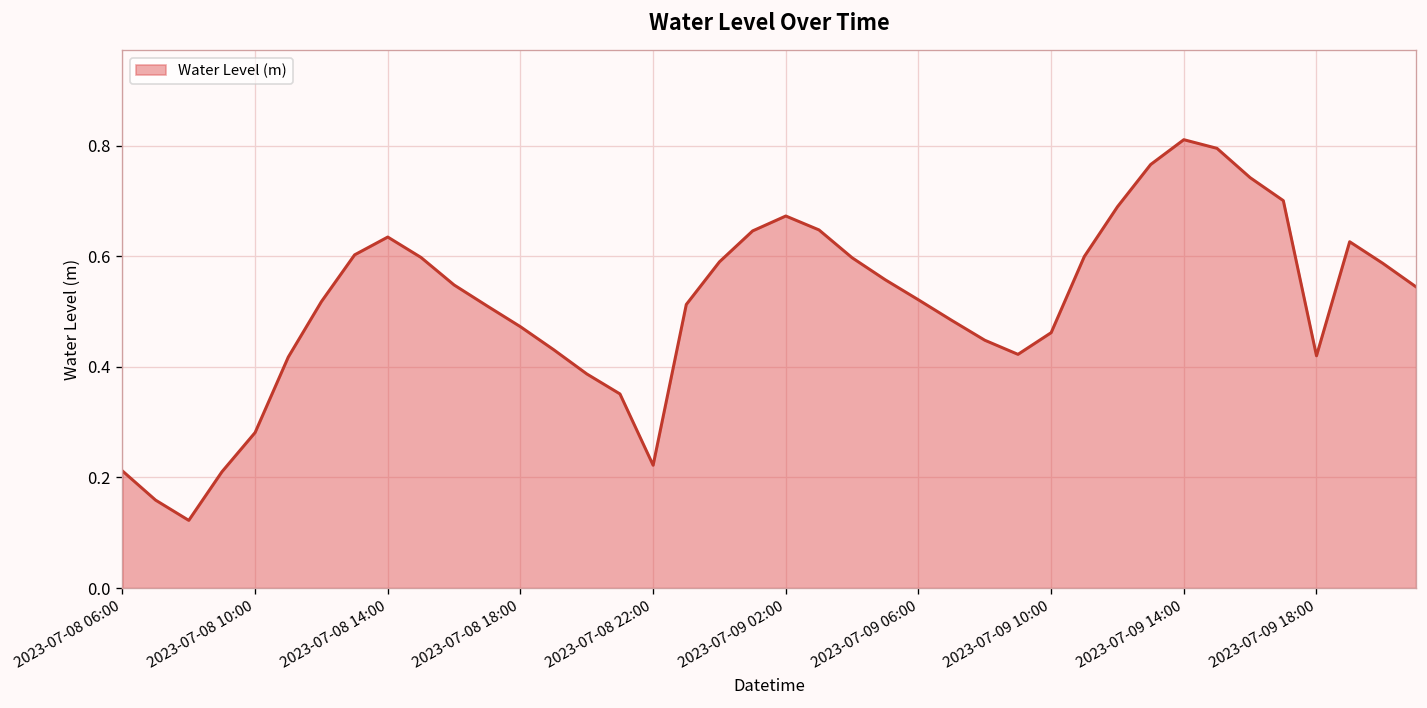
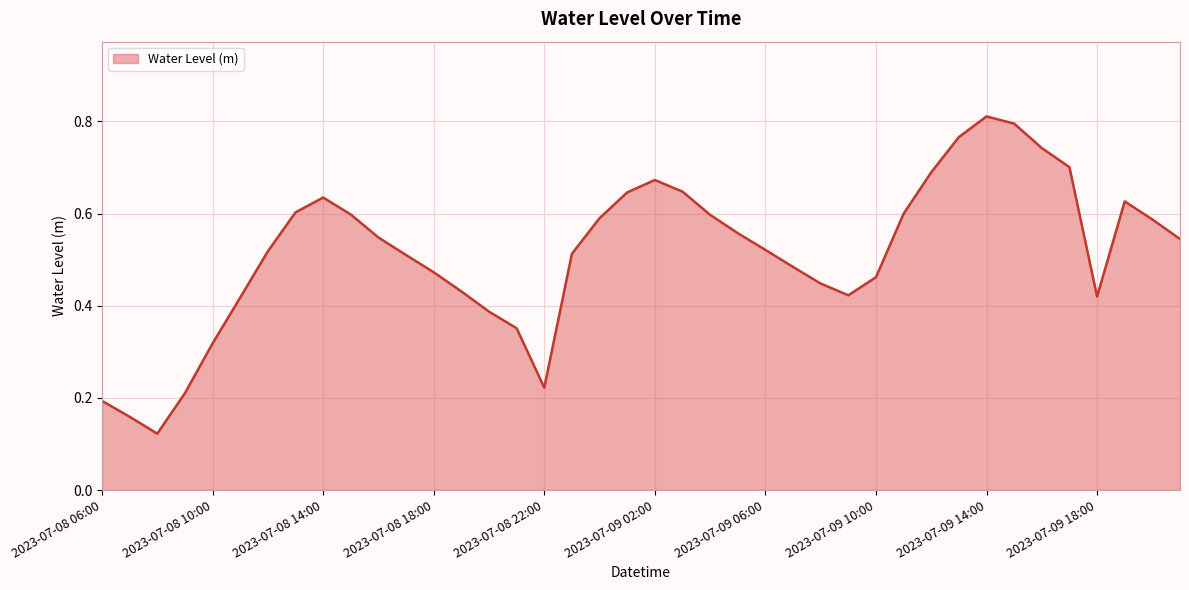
  {
-   "2023-07-08 06:00": 0.21,
-   "2023-07-08 10:00": 0.28,
+   "2023-07-08 06:00": 0.19,
+   "2023-07-08 10:00": 0.32,
    "2023-07-08 14:00": 0.63,
    "2023-07-08 18:00": 0.47,
    "2023-07-08 22:00": 0.22,
    "2023-07-09 02:00": 0.67,
    "2023-07-09 06:00": 0.52,
    "2023-07-09 10:00": 0.46,
    "2023-07-09 14:00": 0.81,
    "2023-07-09 18:00": 0.42
  }
